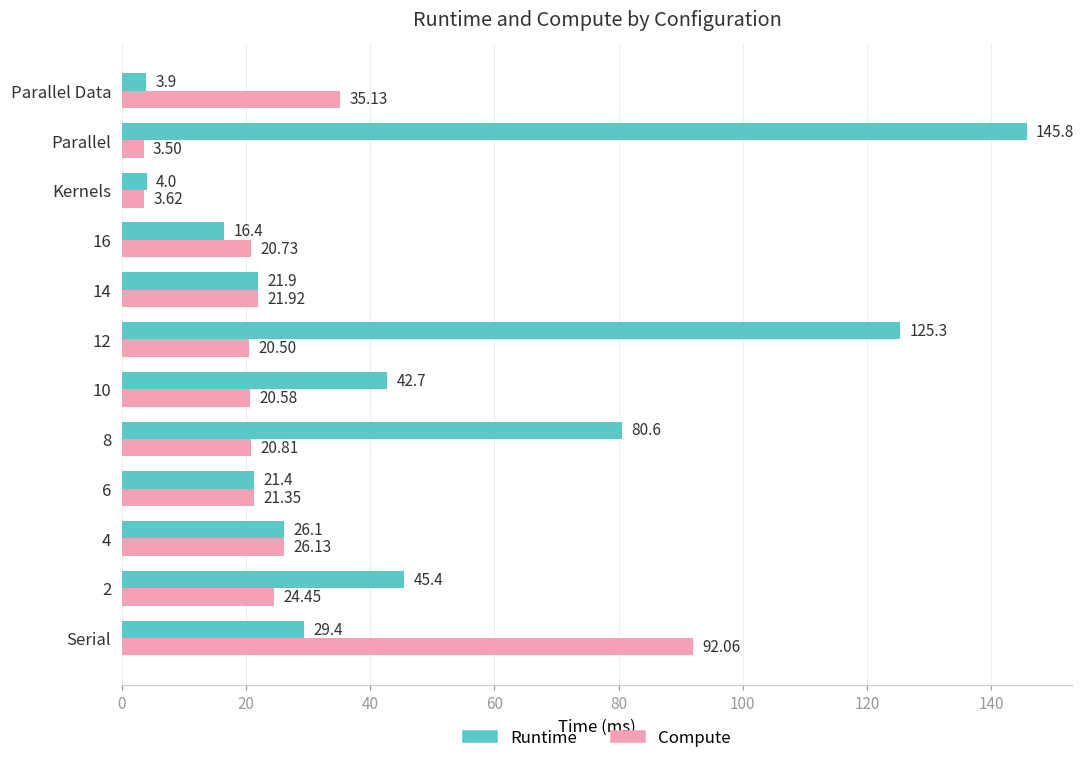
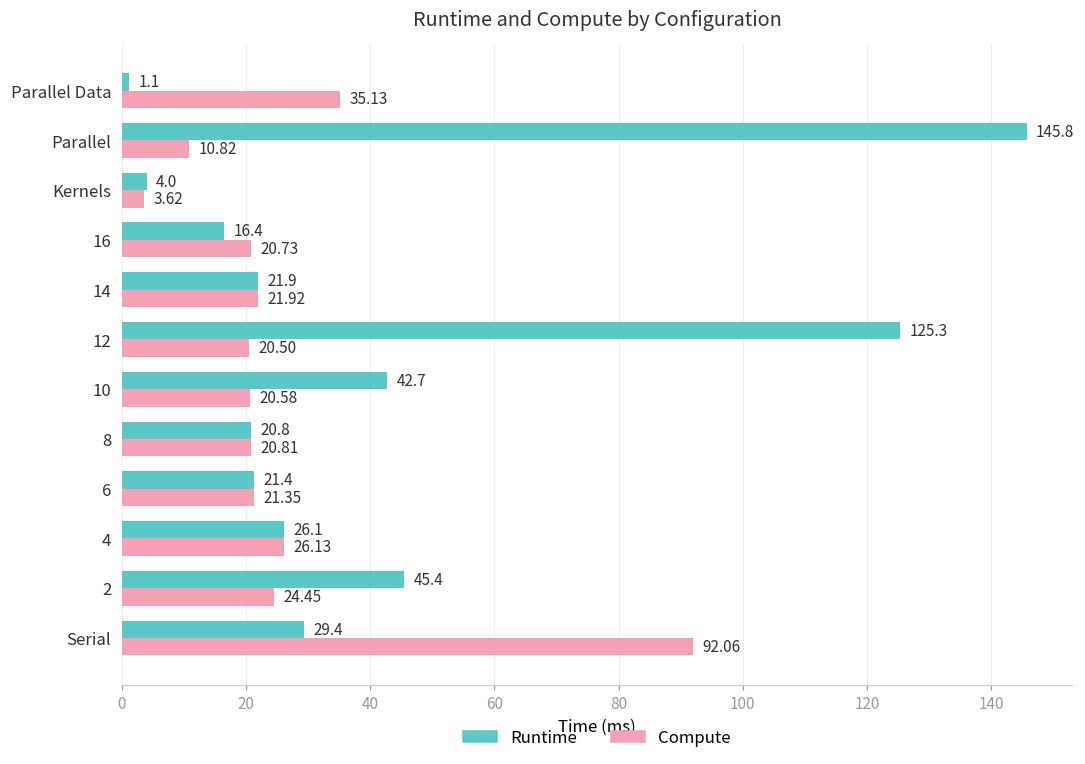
  {
    "Runtime": {
-     "Parallel Data": 3.9,
+     "Parallel Data": 1.1,
      "Parallel": 145.8,
      "Kernels": 4.0,
      "16": 16.4,
      "14": 21.9,
      "12": 125.3,
      "10": 42.7,
-     "8": 80.6,
+     "8": 20.8,
      "6": 21.4,
      "4": 26.1,
      "2": 45.4,
      "Serial": 29.4
    },
    "Compute": {
      "Parallel Data": 35.13,
-     "Parallel": 3.50,
+     "Parallel": 10.82,
      "Kernels": 3.62,
      "16": 20.73,
      "14": 21.92,
      "12": 20.50,
      "10": 20.58,
      "8": 20.81,
      "6": 21.35,
      "4": 26.13,
      "2": 24.45,
      "Serial": 92.06
    }
  }
